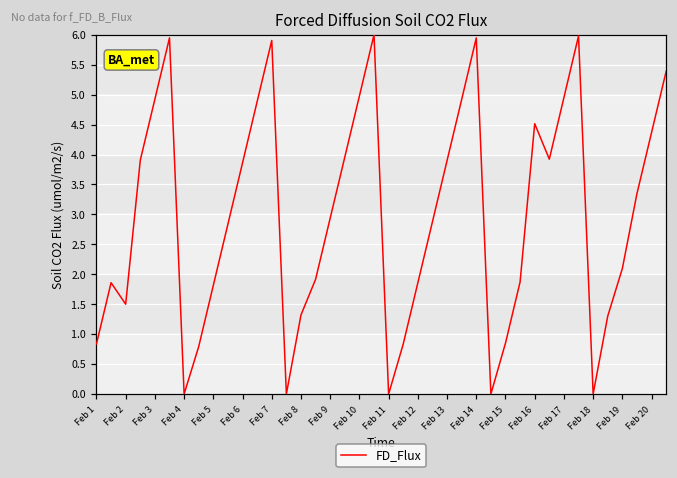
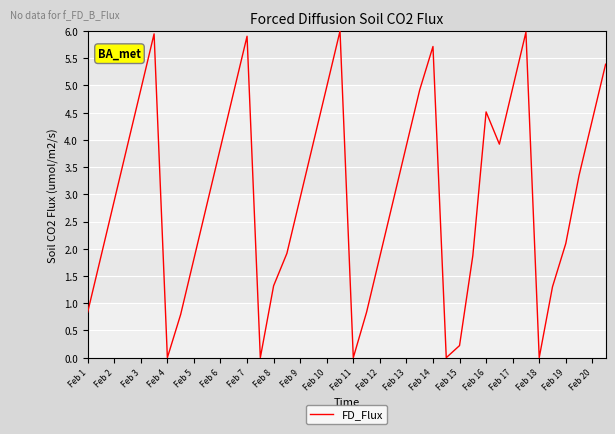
  {
    "Feb 1": 0.8,
-   "Feb 2": 1.5,
+   "Feb 2": 2.9,
    "Feb 3": 4.9,
    "Feb 4": 0.0,
    "Feb 5": 1.8,
    "Feb 6": 3.9,
    "Feb 7": 5.9,
    "Feb 8": 1.3,
    "Feb 9": 2.9,
    "Feb 10": 5.0,
    "Feb 11": 0.0,
    "Feb 12": 1.9,
    "Feb 13": 3.9,
-   "Feb 14": 5.9,
-   "Feb 15": 0.9,
+   "Feb 14": 5.7,
+   "Feb 15": 0.2,
    "Feb 16": 4.5,
    "Feb 17": 5.0,
    "Feb 18": 0.0,
    "Feb 19": 2.1,
    "Feb 20": 4.4
  }
